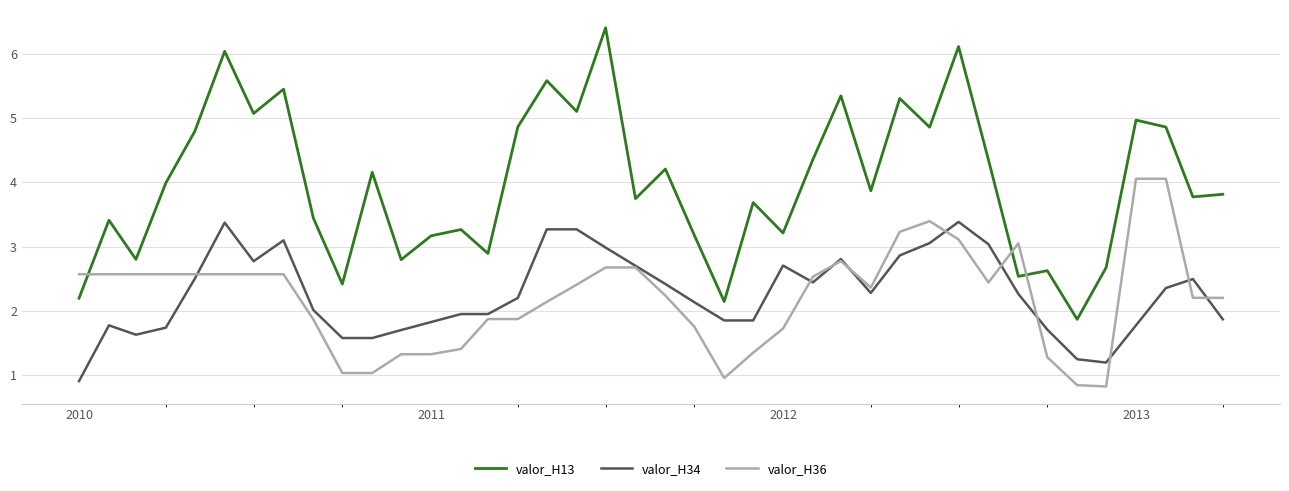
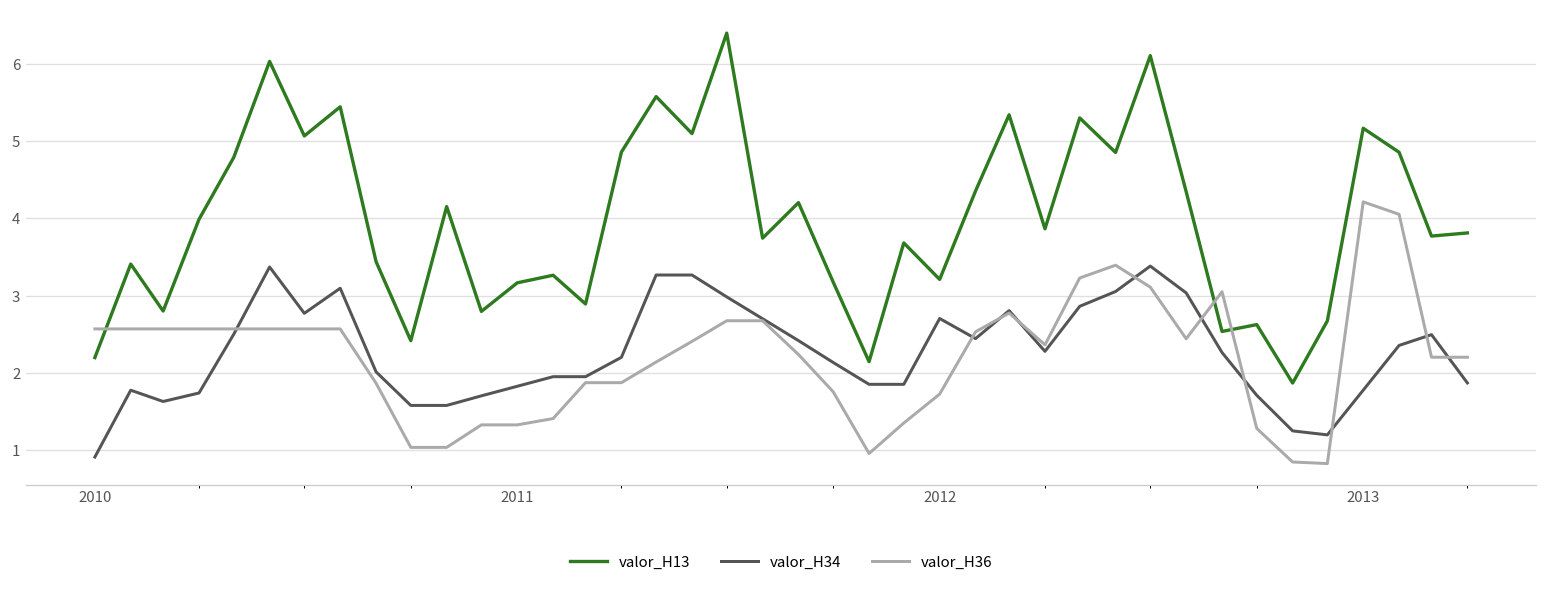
  {
    "valor_H13": {
      "2010": 2.2,
      "2011": 3.2,
      "2012": 3.2,
-     "2013": 5.0
+     "2013": 5.2
    },
    "valor_H34": {
      "2010": 0.9,
      "2011": 1.8,
      "2012": 2.7,
      "2013": 1.8
    },
    "valor_H36": {
      "2010": 2.6,
      "2011": 1.3,
      "2012": 1.7,
-     "2013": 4.1
+     "2013": 4.2
    }
  }
